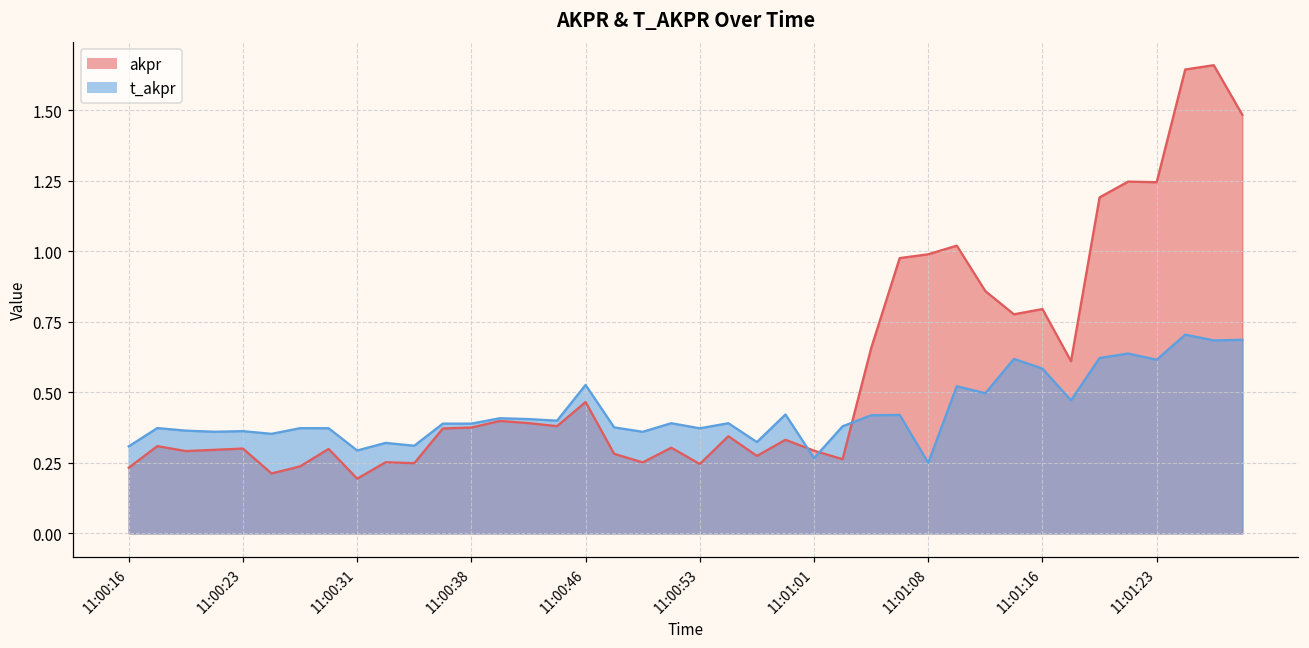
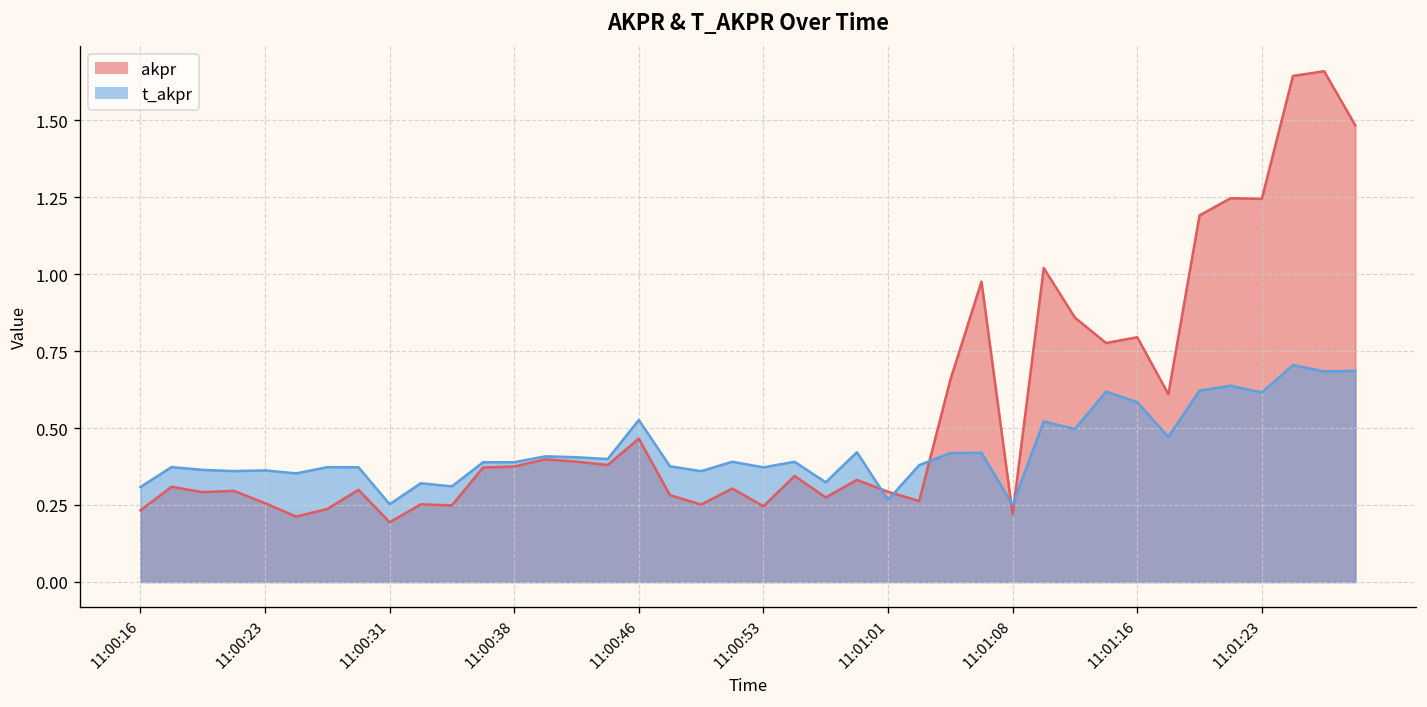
  {
    "akpr": {
      "11:00:16": 0.23,
-     "11:00:23": 0.30,
+     "11:00:23": 0.26,
      "11:00:31": 0.19,
      "11:00:38": 0.37,
      "11:00:46": 0.47,
      "11:00:53": 0.25,
      "11:01:01": 0.29,
-     "11:01:08": 0.99,
+     "11:01:08": 0.22,
      "11:01:16": 0.79,
      "11:01:23": 1.24
    },
    "t_akpr": {
      "11:00:16": 0.31,
      "11:00:23": 0.36,
-     "11:00:31": 0.29,
+     "11:00:31": 0.25,
      "11:00:38": 0.39,
      "11:00:46": 0.53,
      "11:00:53": 0.37,
      "11:01:01": 0.27,
      "11:01:08": 0.25,
      "11:01:16": 0.58,
      "11:01:23": 0.62
    }
  }
